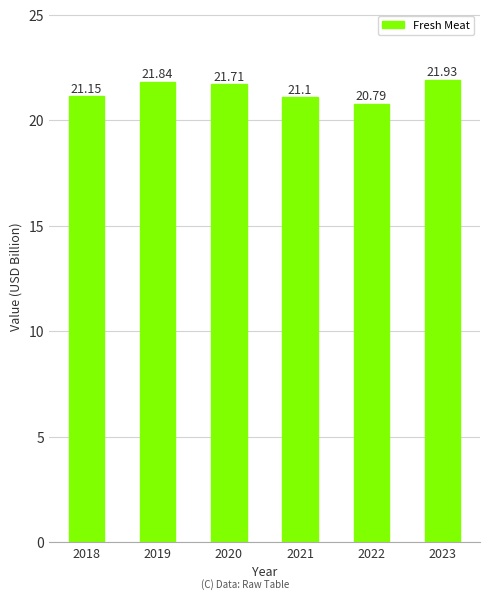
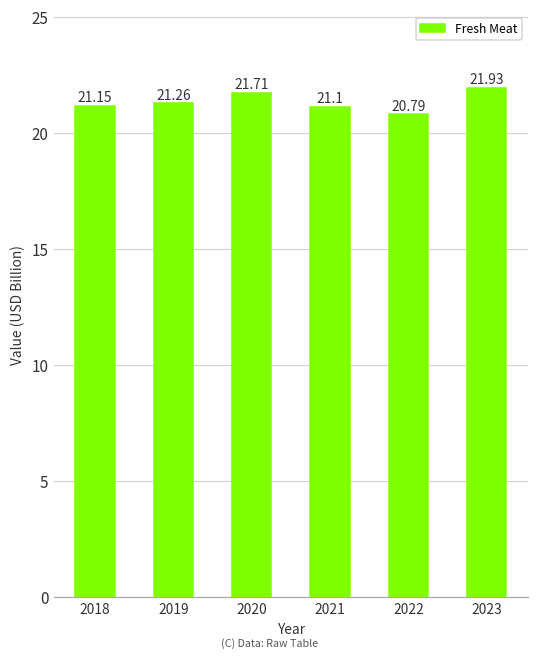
  {
    "2018": 21.15,
-   "2019": 21.84,
+   "2019": 21.26,
    "2020": 21.71,
    "2021": 21.1,
    "2022": 20.79,
    "2023": 21.93
  }
